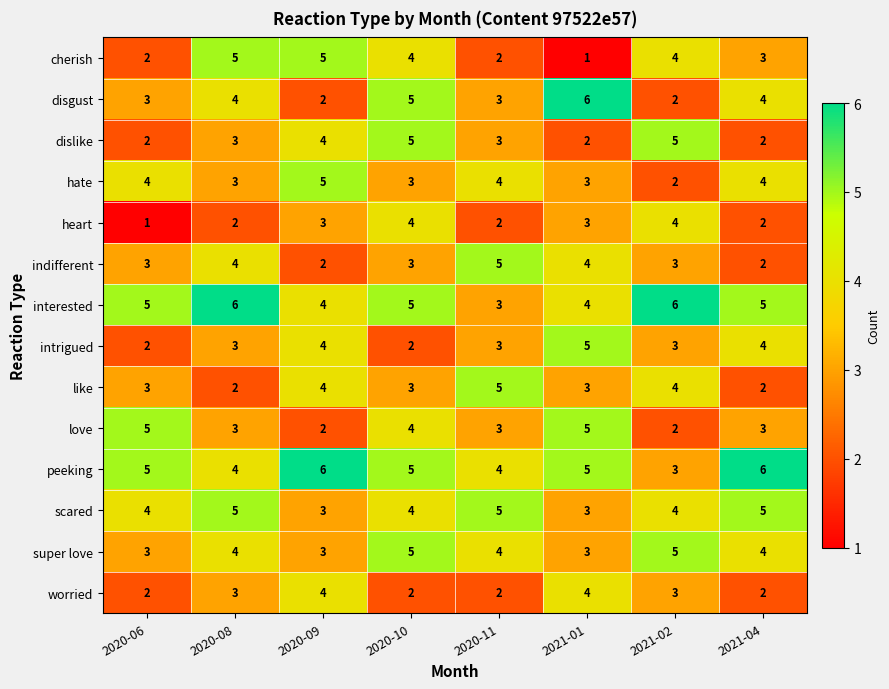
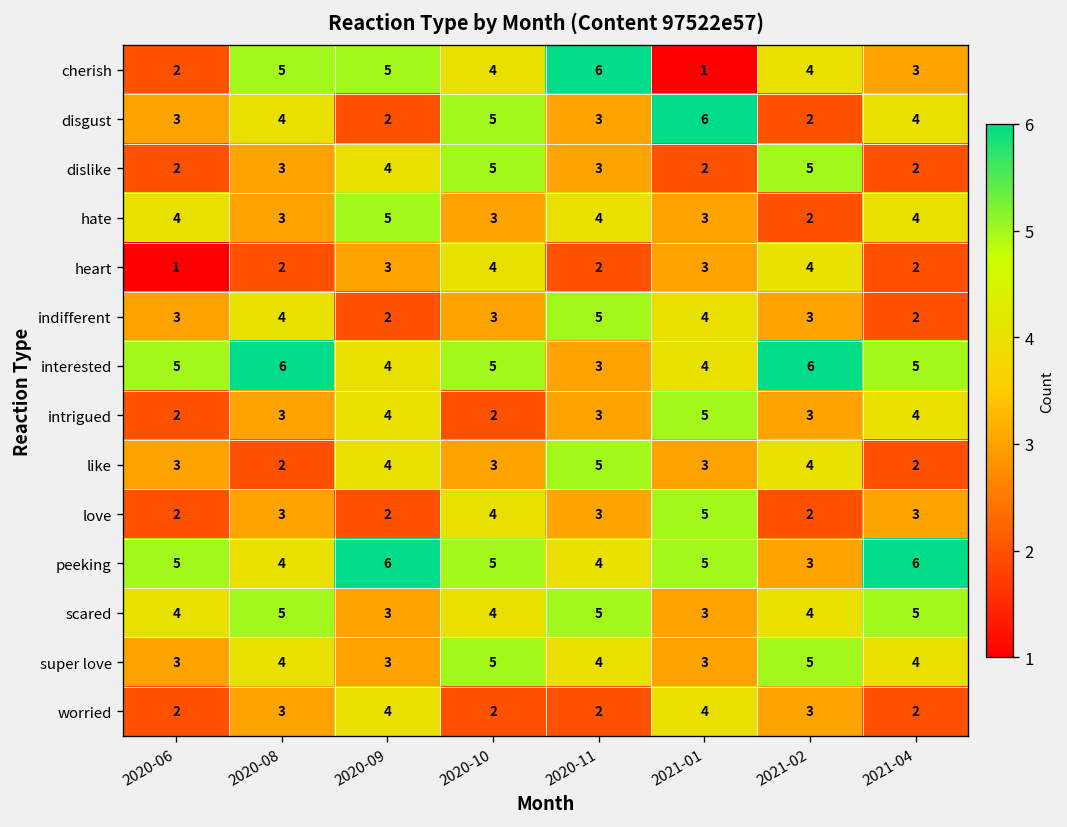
  {
    "cherish": {
      "2020-06": 2,
      "2020-08": 5,
      "2020-09": 5,
      "2020-10": 4,
-     "2020-11": 2,
+     "2020-11": 6,
      "2021-01": 1,
      "2021-02": 4,
      "2021-04": 3
    },
    "disgust": {
      "2020-06": 3,
      "2020-08": 4,
      "2020-09": 2,
      "2020-10": 5,
      "2020-11": 3,
      "2021-01": 6,
      "2021-02": 2,
      "2021-04": 4
    },
    "dislike": {
      "2020-06": 2,
      "2020-08": 3,
      "2020-09": 4,
      "2020-10": 5,
      "2020-11": 3,
      "2021-01": 2,
      "2021-02": 5,
      "2021-04": 2
    },
    "hate": {
      "2020-06": 4,
      "2020-08": 3,
      "2020-09": 5,
      "2020-10": 3,
      "2020-11": 4,
      "2021-01": 3,
      "2021-02": 2,
      "2021-04": 4
    },
    "heart": {
      "2020-06": 1,
      "2020-08": 2,
      "2020-09": 3,
      "2020-10": 4,
      "2020-11": 2,
      "2021-01": 3,
      "2021-02": 4,
      "2021-04": 2
    },
    "indifferent": {
      "2020-06": 3,
      "2020-08": 4,
      "2020-09": 2,
      "2020-10": 3,
      "2020-11": 5,
      "2021-01": 4,
      "2021-02": 3,
      "2021-04": 2
    },
    "interested": {
      "2020-06": 5,
      "2020-08": 6,
      "2020-09": 4,
      "2020-10": 5,
      "2020-11": 3,
      "2021-01": 4,
      "2021-02": 6,
      "2021-04": 5
    },
    "intrigued": {
      "2020-06": 2,
      "2020-08": 3,
      "2020-09": 4,
      "2020-10": 2,
      "2020-11": 3,
      "2021-01": 5,
      "2021-02": 3,
      "2021-04": 4
    },
    "like": {
      "2020-06": 3,
      "2020-08": 2,
      "2020-09": 4,
      "2020-10": 3,
      "2020-11": 5,
      "2021-01": 3,
      "2021-02": 4,
      "2021-04": 2
    },
    "love": {
-     "2020-06": 5,
+     "2020-06": 2,
      "2020-08": 3,
      "2020-09": 2,
      "2020-10": 4,
      "2020-11": 3,
      "2021-01": 5,
      "2021-02": 2,
      "2021-04": 3
    },
    "peeking": {
      "2020-06": 5,
      "2020-08": 4,
      "2020-09": 6,
      "2020-10": 5,
      "2020-11": 4,
      "2021-01": 5,
      "2021-02": 3,
      "2021-04": 6
    },
    "scared": {
      "2020-06": 4,
      "2020-08": 5,
      "2020-09": 3,
      "2020-10": 4,
      "2020-11": 5,
      "2021-01": 3,
      "2021-02": 4,
      "2021-04": 5
    },
    "super love": {
      "2020-06": 3,
      "2020-08": 4,
      "2020-09": 3,
      "2020-10": 5,
      "2020-11": 4,
      "2021-01": 3,
      "2021-02": 5,
      "2021-04": 4
    },
    "worried": {
      "2020-06": 2,
      "2020-08": 3,
      "2020-09": 4,
      "2020-10": 2,
      "2020-11": 2,
      "2021-01": 4,
      "2021-02": 3,
      "2021-04": 2
    }
  }
